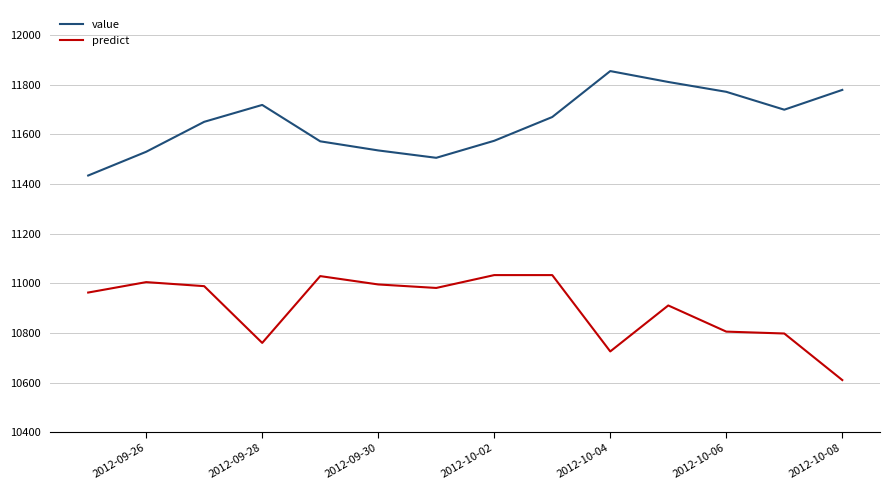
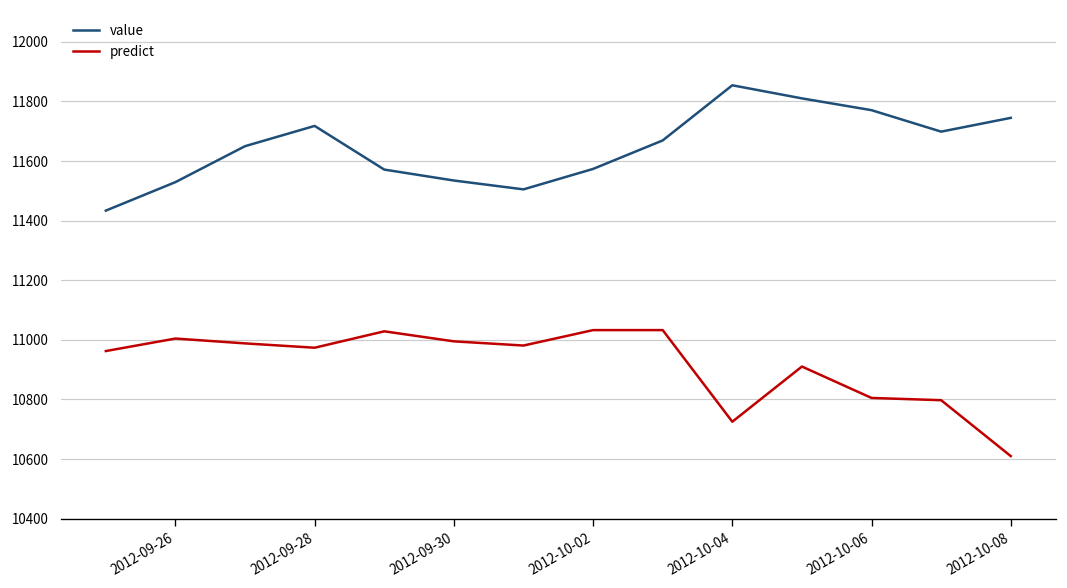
  {
    "value": {
      "2012-09-26": 11530,
      "2012-09-28": 11720,
      "2012-09-30": 11530,
      "2012-10-02": 11570,
      "2012-10-04": 11850,
      "2012-10-06": 11770,
-     "2012-10-08": 11780
+     "2012-10-08": 11740
    },
    "predict": {
      "2012-09-26": 11000,
-     "2012-09-28": 10760,
+     "2012-09-28": 10970,
      "2012-09-30": 11000,
      "2012-10-02": 11030,
      "2012-10-04": 10730,
      "2012-10-06": 10810,
      "2012-10-08": 10610
    }
  }
